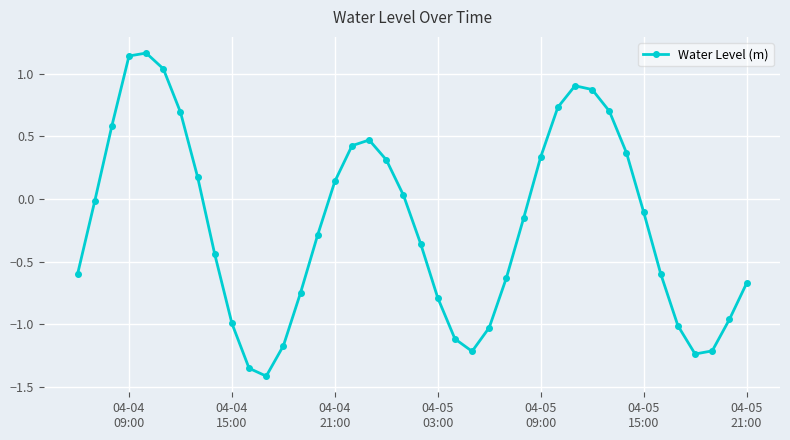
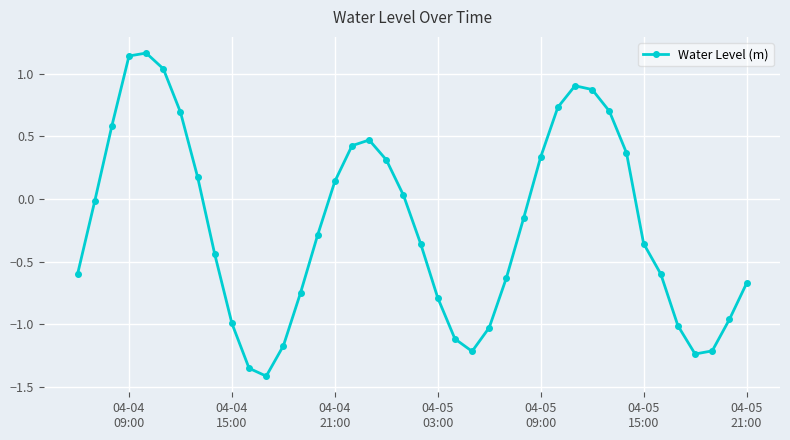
  {
    "04-04 09:00": 1.14,
    "04-04 15:00": -0.99,
    "04-04 21:00": 0.14,
    "04-05 03:00": -0.79,
    "04-05 09:00": 0.33,
-   "04-05 15:00": -0.10,
+   "04-05 15:00": -0.36,
    "04-05 21:00": -0.67
  }
